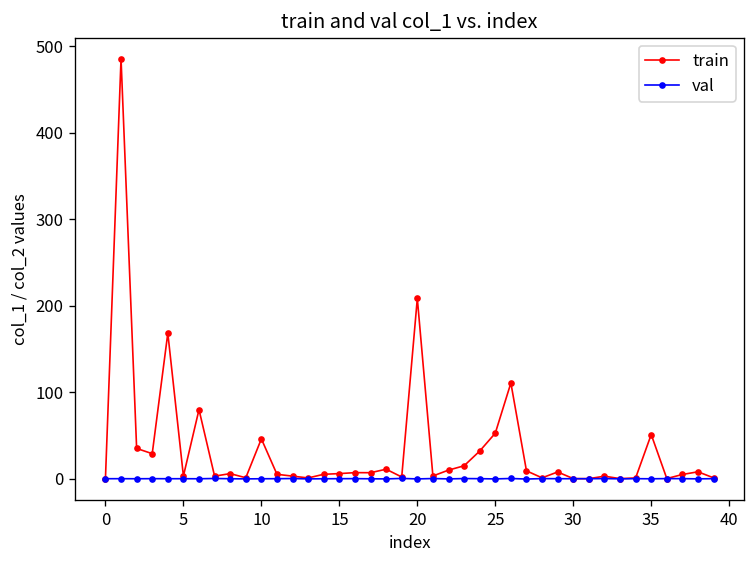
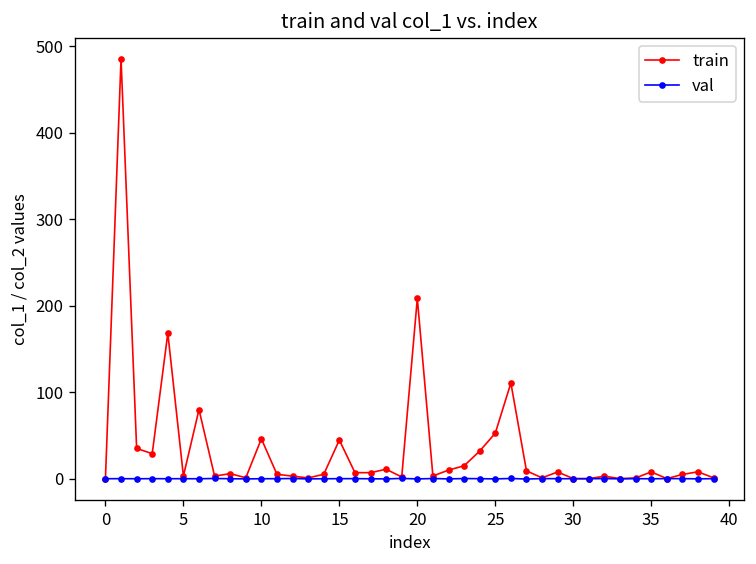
  {
    "train": {
      "10": 50,
-     "15": 10,
+     "15": 40,
      "20": 210,
      "25": 50,
-     "35": 50
+     "35": 10
    },
    "val": {
      "10": 0,
      "15": 0,
      "20": 0,
      "25": 0,
      "35": 0
    }
  }
